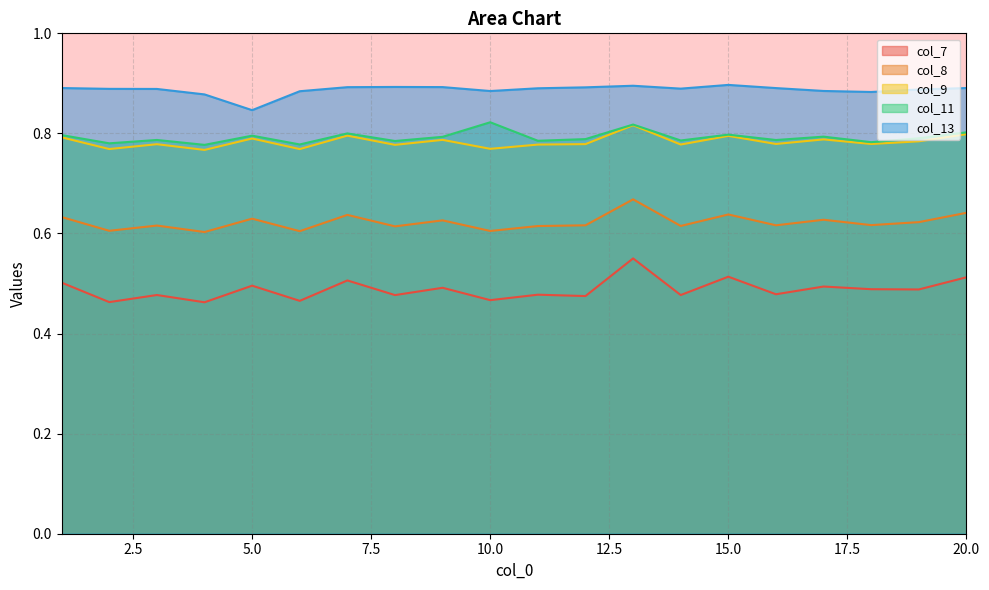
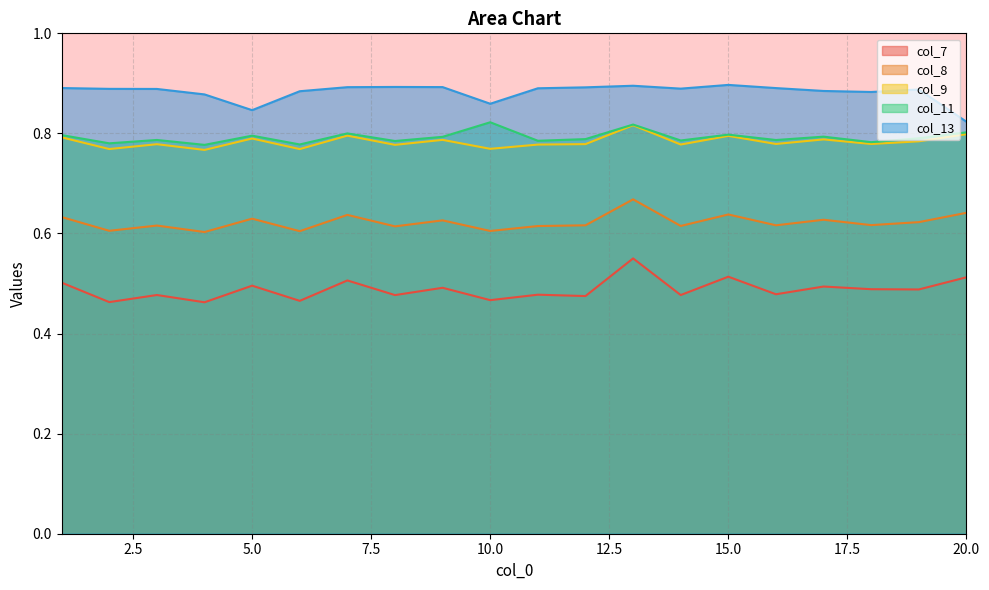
  {
    "col_11": {
      "5.0": 0.80,
      "10.0": 0.82
    },
    "col_13": {
      "5.0": 0.85,
-     "10.0": 0.88,
+     "10.0": 0.86,
      "15.0": 0.90,
-     "20.0": 0.89
+     "20.0": 0.82
    }
  }
